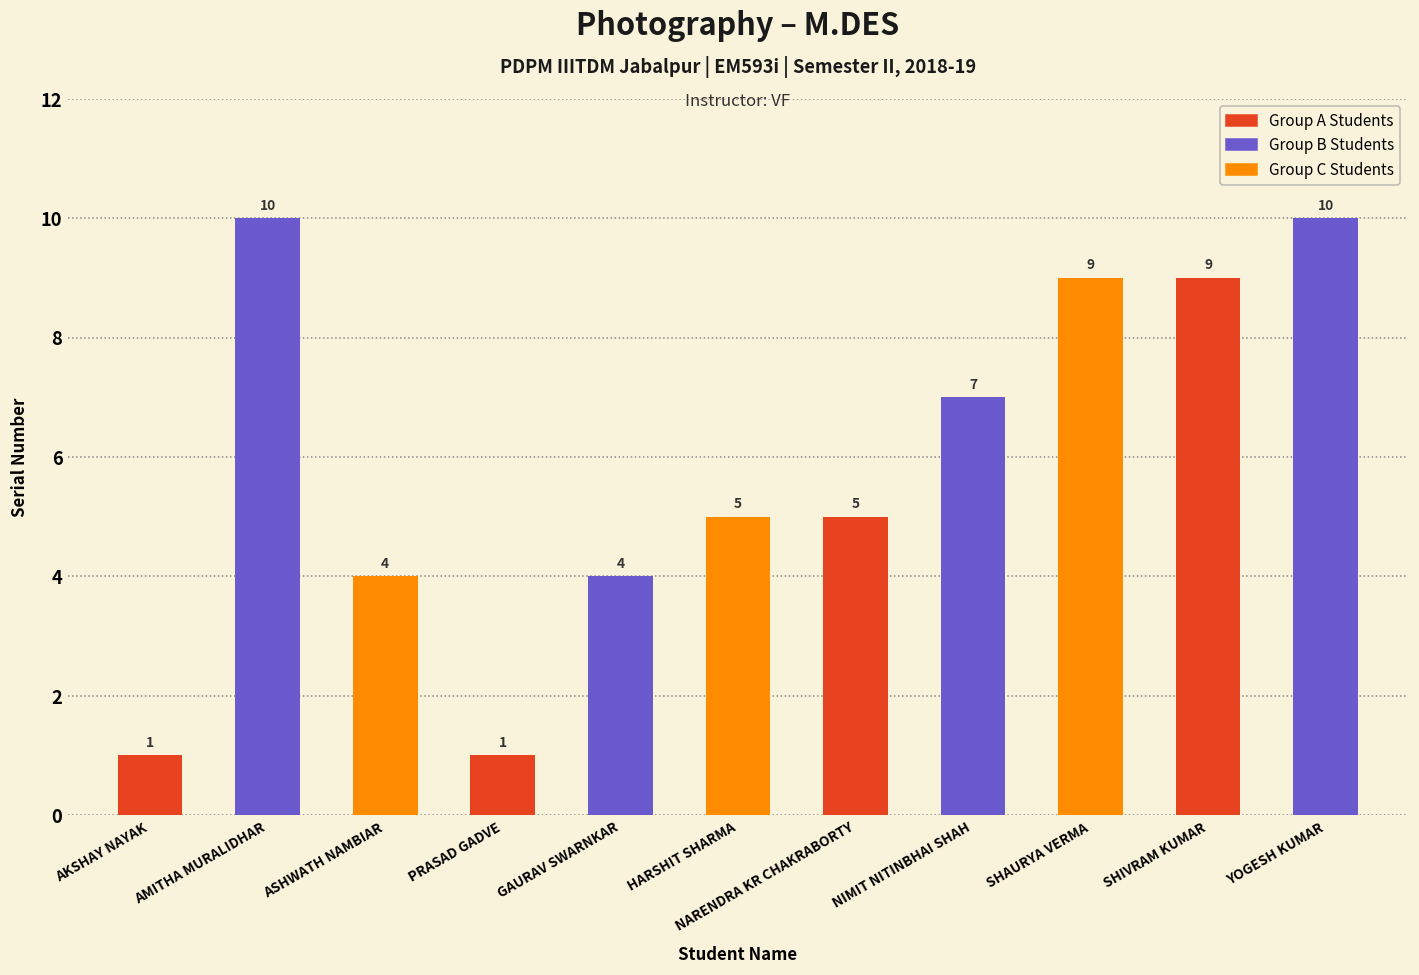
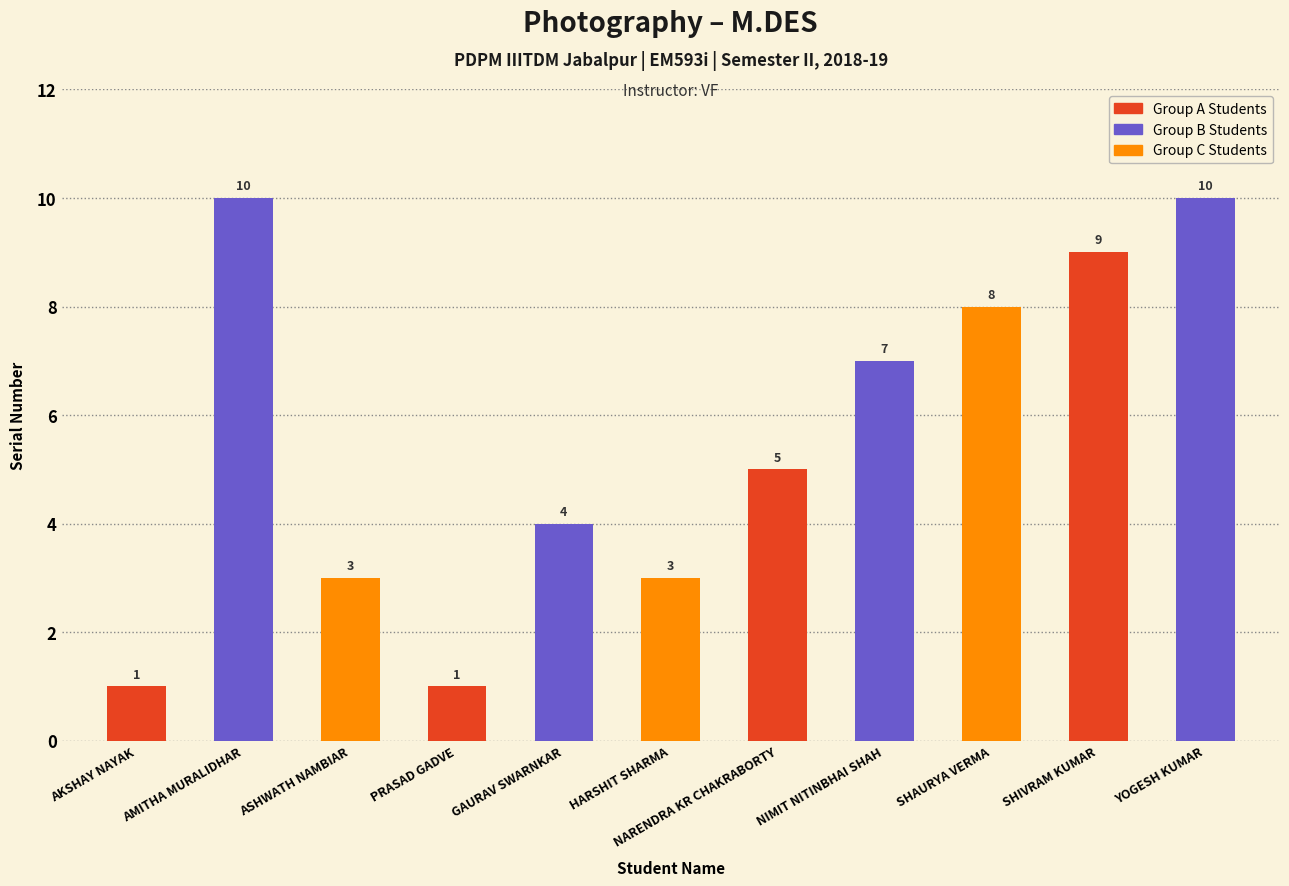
  {
    "AKSHAY NAYAK": 1,
    "AMITHA MURALIDHAR": 10,
-   "ASHWATH NAMBIAR": 4,
+   "ASHWATH NAMBIAR": 3,
    "PRASAD GADVE": 1,
    "GAURAV SWARNKAR": 4,
-   "HARSHIT SHARMA": 5,
+   "HARSHIT SHARMA": 3,
    "NARENDRA KR CHAKRABORTY": 5,
    "NIMIT NITINBHAI SHAH": 7,
-   "SHAURYA VERMA": 9,
+   "SHAURYA VERMA": 8,
    "SHIVRAM KUMAR": 9,
    "YOGESH KUMAR": 10
  }
